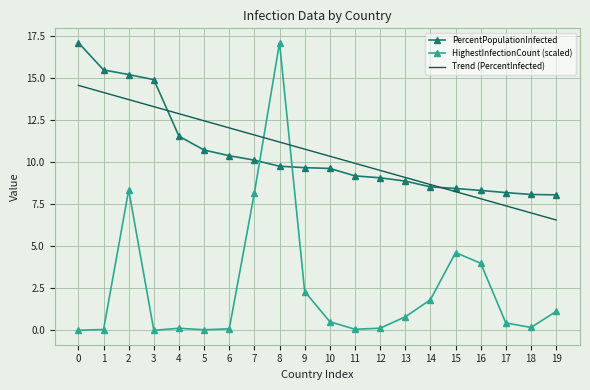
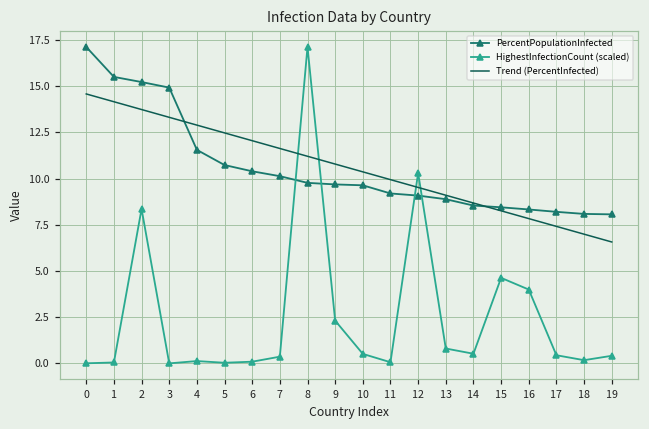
  {
    "HighestInfectionCount (scaled)": {
      "0": 0.0,
      "1": 0.1,
      "2": 8.4,
      "3": 0.0,
      "4": 0.1,
      "5": 0.0,
      "6": 0.1,
-     "7": 8.2,
+     "7": 0.4,
      "8": 17.1,
      "9": 2.3,
      "10": 0.5,
      "11": 0.1,
-     "12": 0.1,
+     "12": 10.3,
      "13": 0.8,
-     "14": 1.8,
+     "14": 0.5,
      "15": 4.6,
      "16": 4.0,
      "17": 0.4,
      "18": 0.2,
-     "19": 1.1
+     "19": 0.4
    }
  }
